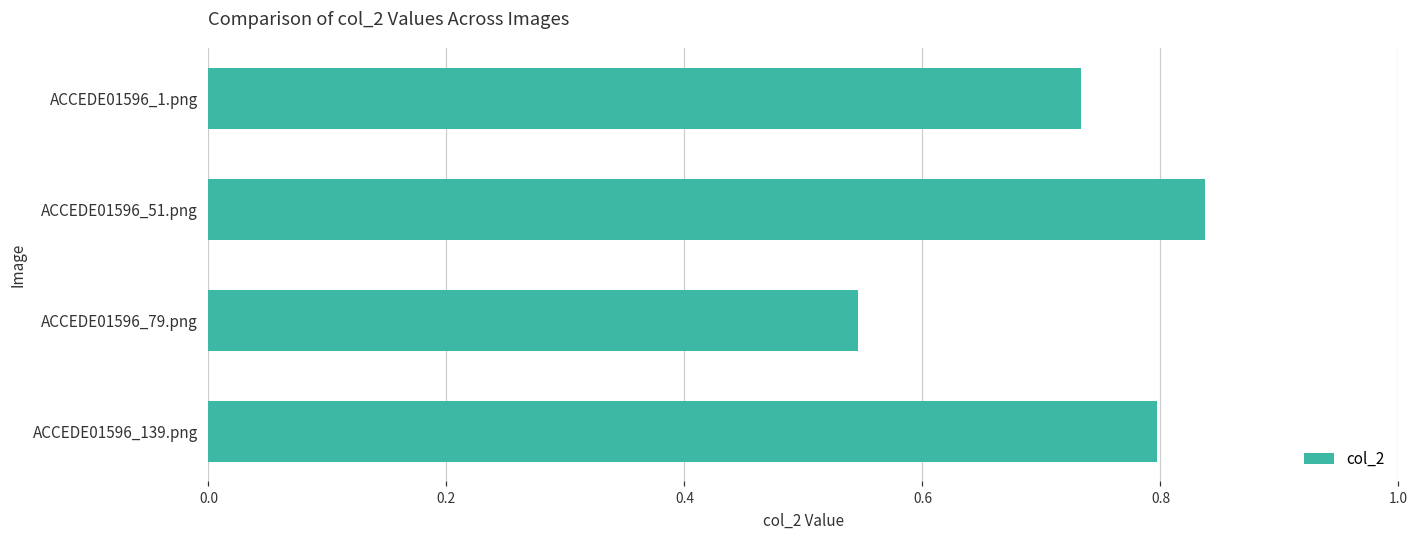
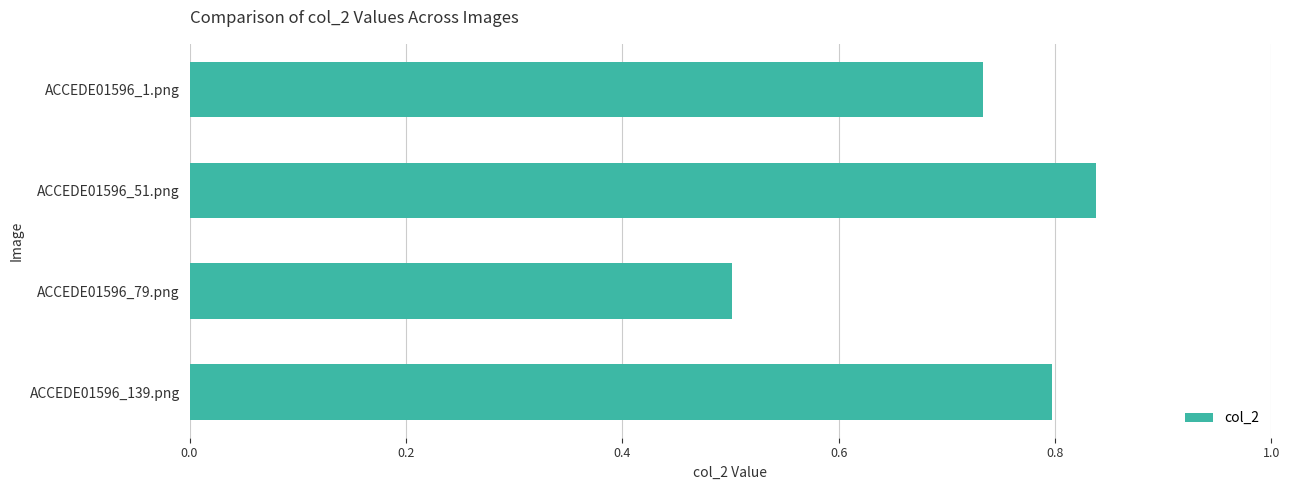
  {
    "ACCEDE01596_1.png": 0.733,
    "ACCEDE01596_51.png": 0.838,
-   "ACCEDE01596_79.png": 0.546,
+   "ACCEDE01596_79.png": 0.501,
    "ACCEDE01596_139.png": 0.797
  }
